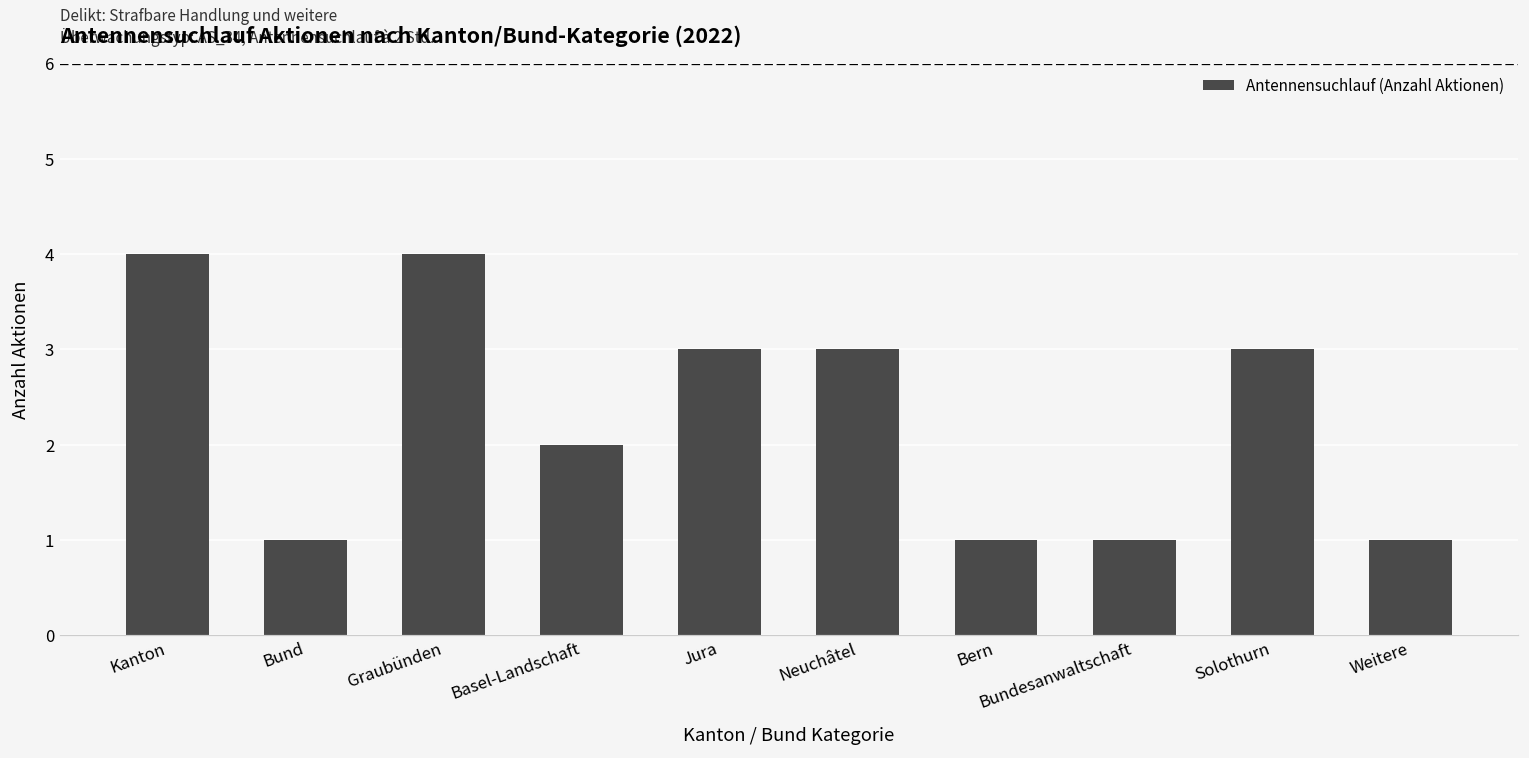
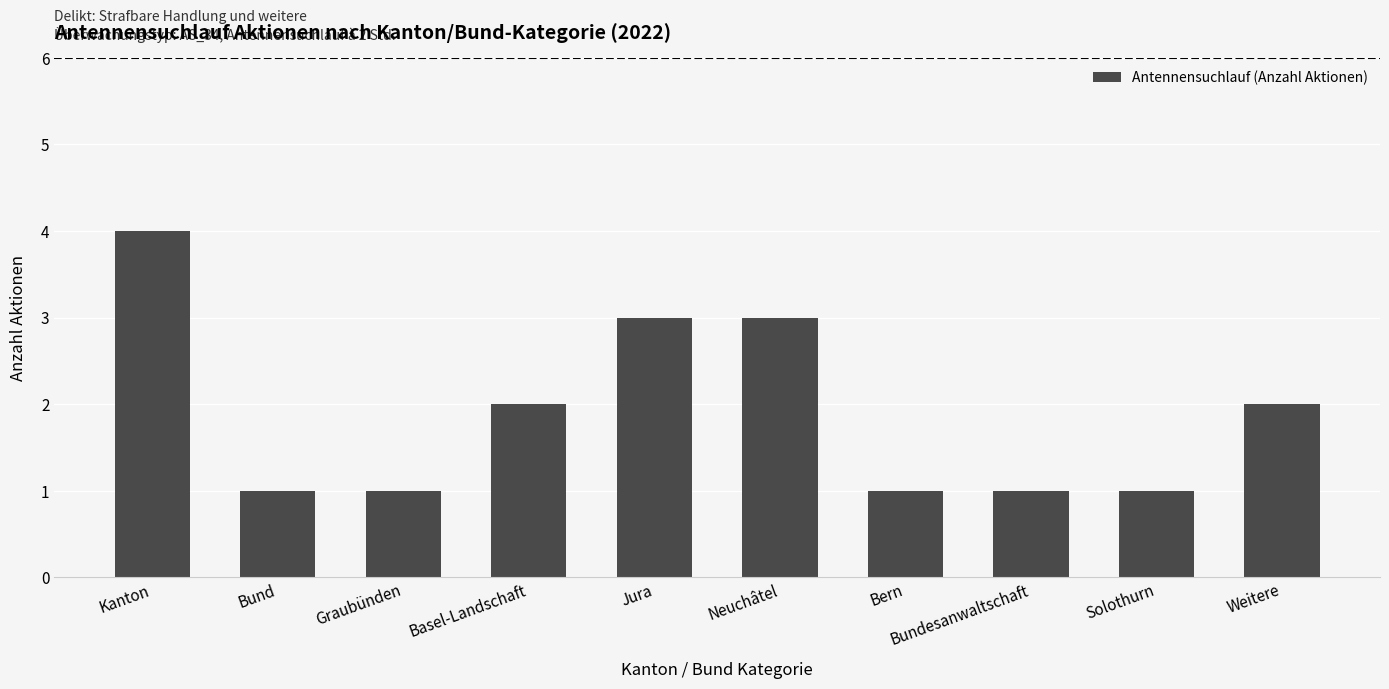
  {
    "Kanton": 4,
    "Bund": 1,
-   "Graubünden": 4,
+   "Graubünden": 1,
    "Basel-Landschaft": 2,
    "Jura": 3,
    "Neuchâtel": 3,
    "Bern": 1,
    "Bundesanwaltschaft": 1,
-   "Solothurn": 3,
-   "Weitere": 1
+   "Solothurn": 1,
+   "Weitere": 2
  }
